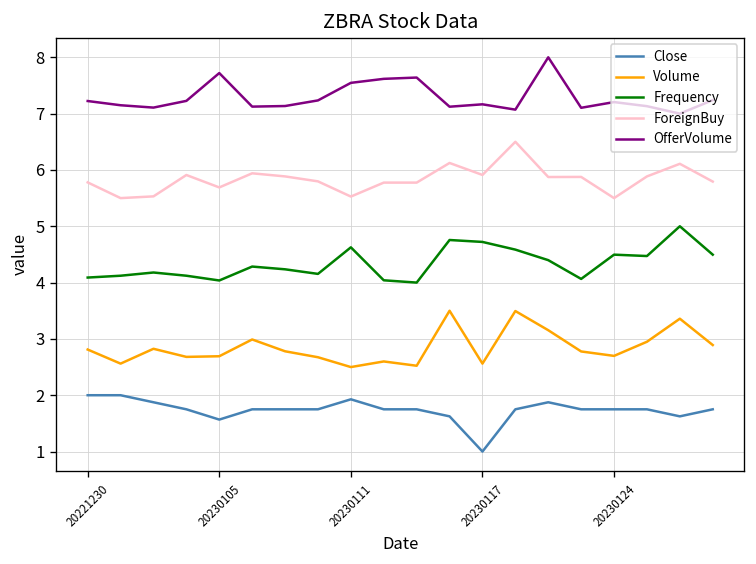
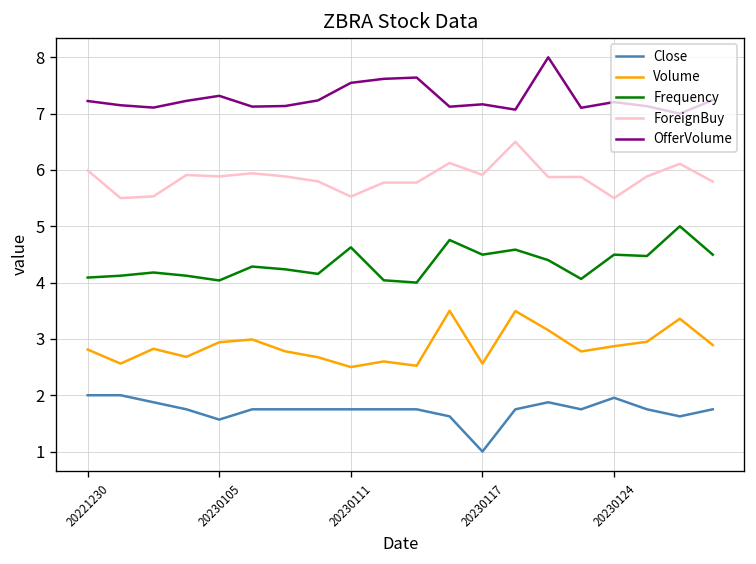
  {
    "Close": {
      "20221230": 2.0,
      "20230105": 1.6,
-     "20230111": 1.9,
+     "20230111": 1.8,
      "20230117": 1.0,
-     "20230124": 1.8
+     "20230124": 2.0
    },
    "Volume": {
      "20221230": 2.8,
-     "20230105": 2.7,
+     "20230105": 2.9,
      "20230111": 2.5,
      "20230117": 2.6,
-     "20230124": 2.7
+     "20230124": 2.9
    },
    "Frequency": {
      "20221230": 4.1,
      "20230105": 4.0,
      "20230111": 4.6,
-     "20230117": 4.7,
+     "20230117": 4.5,
      "20230124": 4.5
    },
    "ForeignBuy": {
-     "20221230": 5.8,
-     "20230105": 5.7,
+     "20221230": 6.0,
+     "20230105": 5.9,
      "20230111": 5.5,
      "20230117": 5.9,
      "20230124": 5.5
    },
    "OfferVolume": {
      "20221230": 7.2,
-     "20230105": 7.7,
+     "20230105": 7.3,
      "20230111": 7.5,
      "20230117": 7.2
    }
  }
